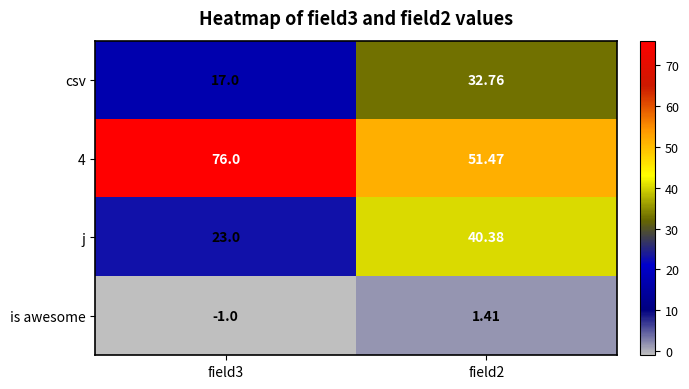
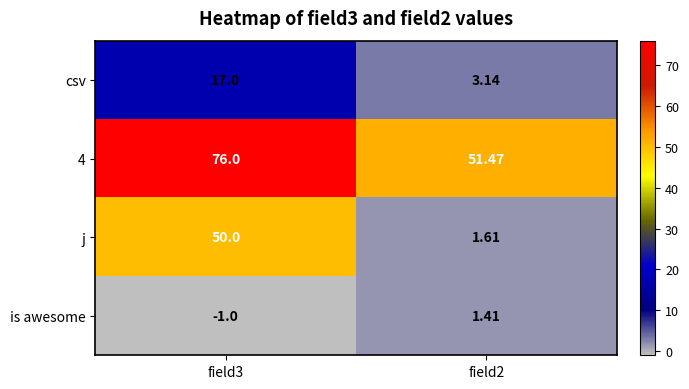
  {
    "csv": {
      "field3": 17.0,
-     "field2": 32.76
+     "field2": 3.14
    },
    "4": {
      "field3": 76.0,
      "field2": 51.47
    },
    "j": {
-     "field3": 23.0,
-     "field2": 40.38
+     "field3": 50.0,
+     "field2": 1.61
    },
    "is awesome": {
      "field3": -1.0,
      "field2": 1.41
    }
  }
